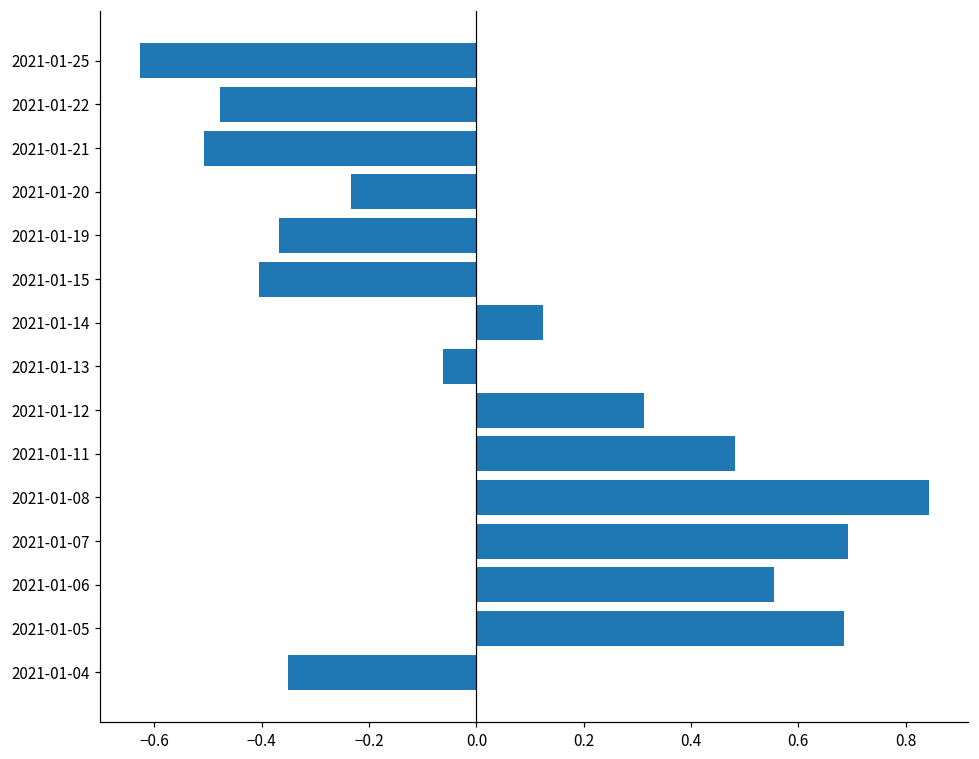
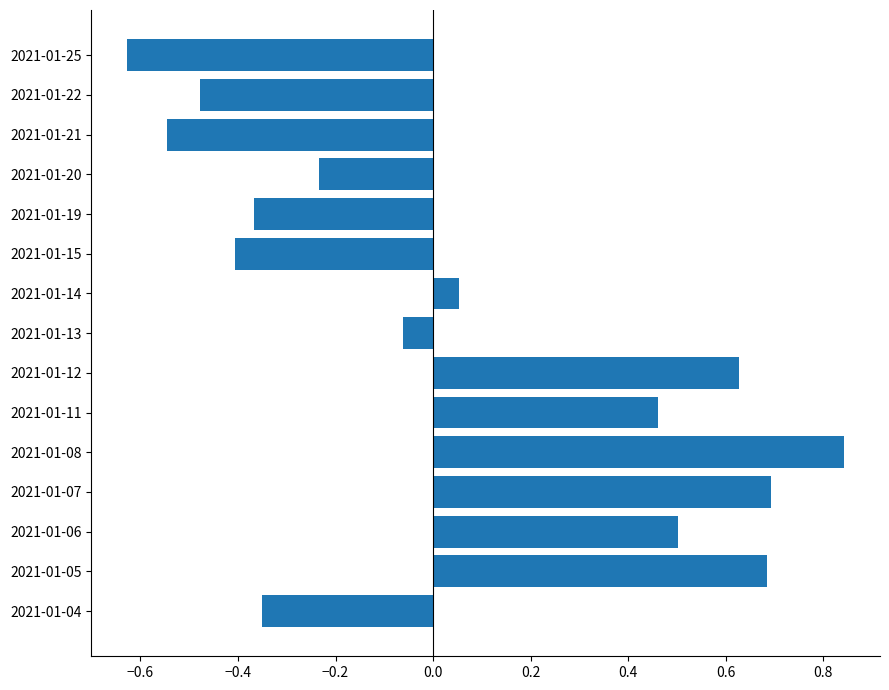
  {
    "2021-01-25": -0.63,
    "2021-01-22": -0.48,
-   "2021-01-21": -0.51,
+   "2021-01-21": -0.55,
    "2021-01-20": -0.23,
    "2021-01-19": -0.37,
    "2021-01-15": -0.41,
-   "2021-01-14": 0.12,
+   "2021-01-14": 0.05,
    "2021-01-13": -0.06,
-   "2021-01-12": 0.31,
-   "2021-01-11": 0.48,
+   "2021-01-12": 0.63,
+   "2021-01-11": 0.46,
    "2021-01-08": 0.84,
    "2021-01-07": 0.69,
-   "2021-01-06": 0.56,
+   "2021-01-06": 0.50,
    "2021-01-05": 0.68,
    "2021-01-04": -0.35
  }
